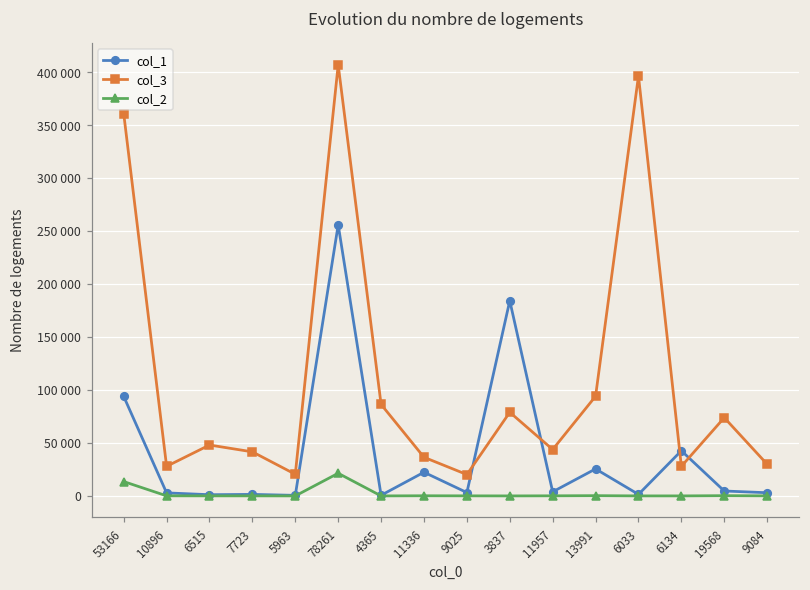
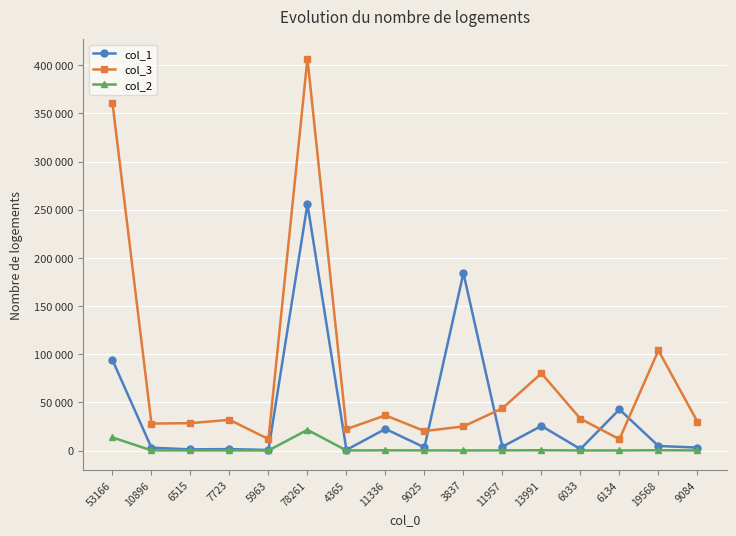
  {
    "col_1": {
      "53166": 90000,
      "10896": 0,
      "78261": 260000,
      "11336": 20000,
      "9025": 0,
      "3837": 180000,
      "11957": 0,
      "13991": 30000,
      "6134": 40000,
      "19568": 0,
      "9084": 0
    },
    "col_3": {
      "53166": 360000,
      "10896": 30000,
-     "6515": 50000,
-     "7723": 40000,
-     "5963": 20000,
+     "6515": 30000,
+     "7723": 30000,
+     "5963": 10000,
      "78261": 410000,
-     "4365": 90000,
+     "4365": 20000,
      "11336": 40000,
      "9025": 20000,
-     "3837": 80000,
+     "3837": 30000,
      "11957": 40000,
-     "13991": 90000,
-     "6033": 400000,
-     "6134": 30000,
-     "19568": 70000,
+     "13991": 80000,
+     "6033": 30000,
+     "6134": 10000,
+     "19568": 100000,
      "9084": 30000
    },
    "col_2": {
      "53166": 10000,
      "10896": 0,
      "78261": 20000,
      "11336": 0,
      "9025": 0,
      "3837": 0,
      "11957": 0,
      "13991": 0,
      "6134": 0,
      "19568": 0,
      "9084": 0
    }
  }
